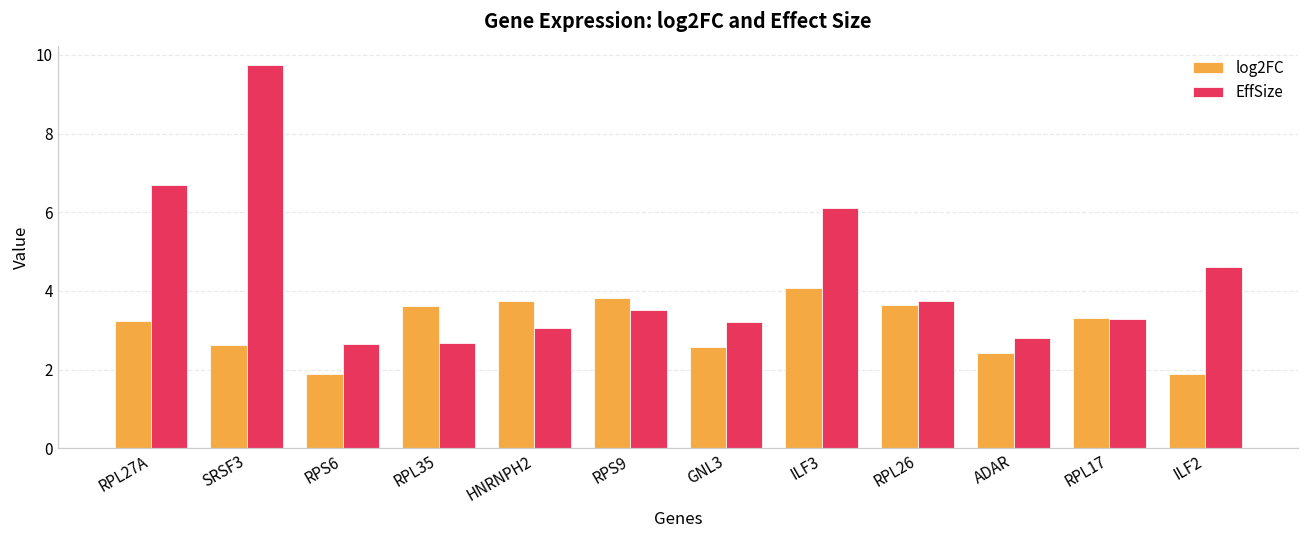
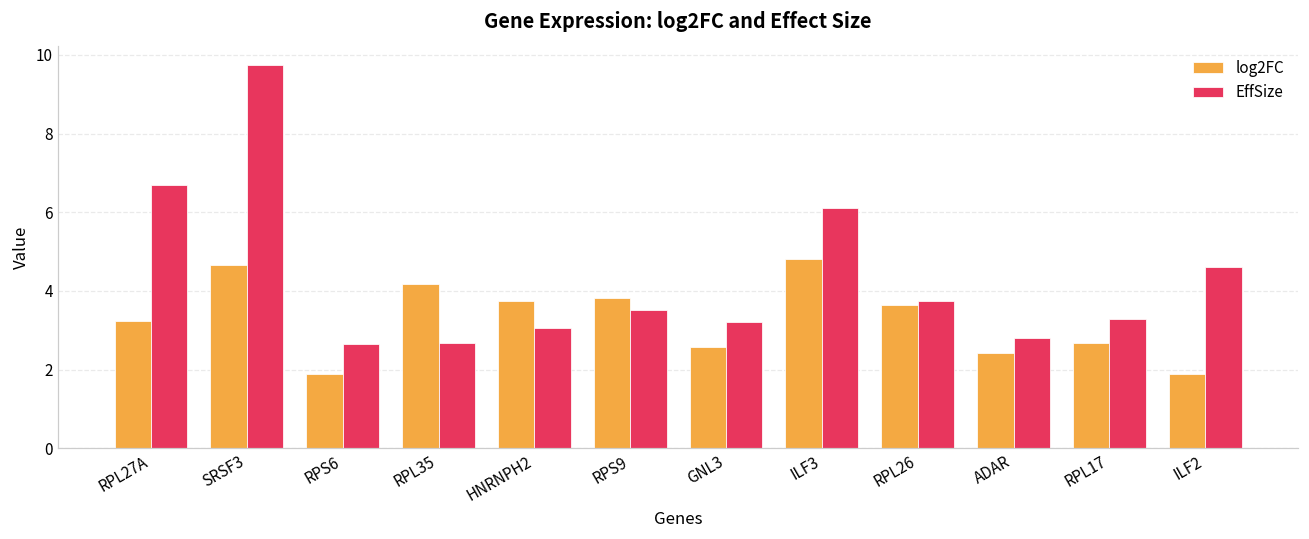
  {
    "log2FC": {
      "RPL27A": 3.2,
-     "SRSF3": 2.6,
+     "SRSF3": 4.6,
      "RPS6": 1.9,
-     "RPL35": 3.6,
+     "RPL35": 4.2,
      "HNRNPH2": 3.7,
      "RPS9": 3.8,
      "GNL3": 2.6,
-     "ILF3": 4.1,
+     "ILF3": 4.8,
      "RPL26": 3.6,
      "ADAR": 2.4,
-     "RPL17": 3.3,
+     "RPL17": 2.7,
      "ILF2": 1.9
    },
    "EffSize": {
      "RPL27A": 6.7,
      "SRSF3": 9.7,
      "RPS6": 2.7,
      "RPL35": 2.7,
      "HNRNPH2": 3.1,
      "RPS9": 3.5,
      "GNL3": 3.2,
      "ILF3": 6.1,
      "RPL26": 3.7,
      "ADAR": 2.8,
      "RPL17": 3.3,
      "ILF2": 4.6
    }
  }
